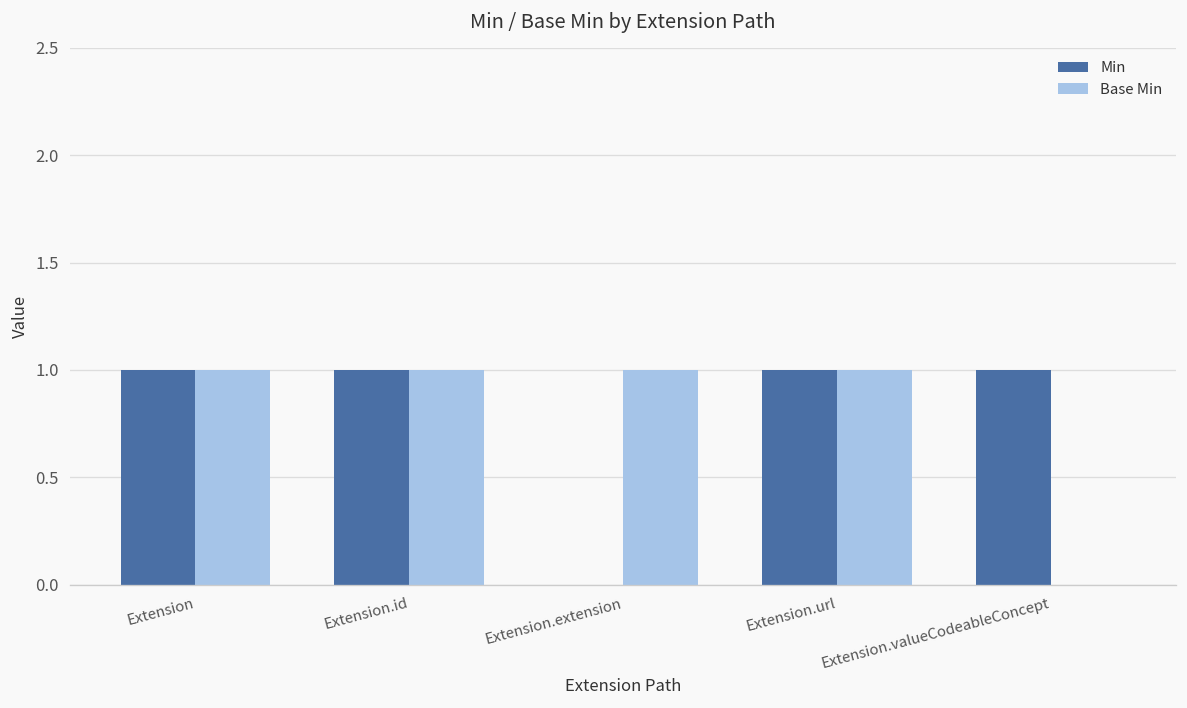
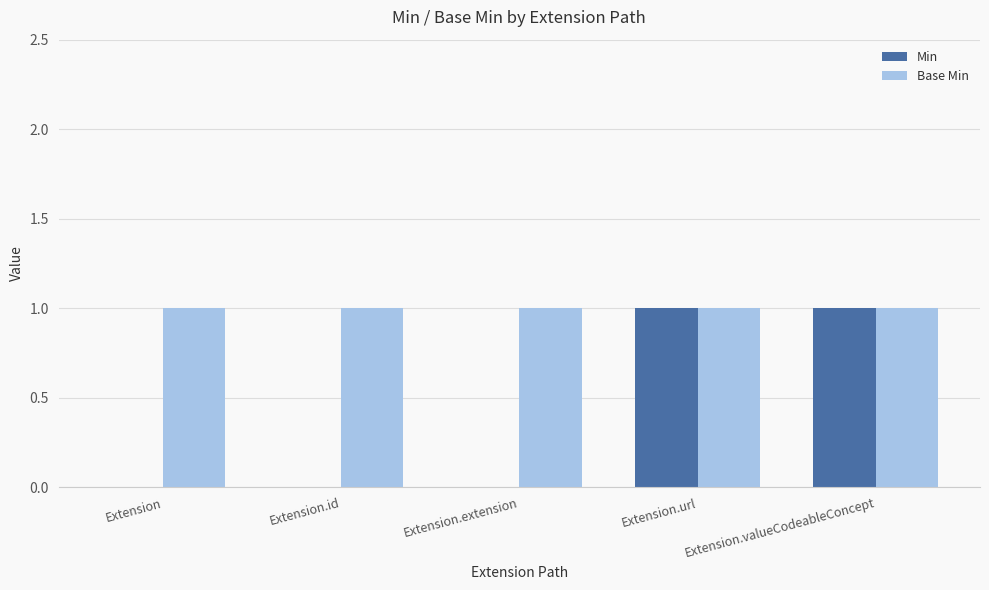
  {
    "Min": {
-     "Extension": 1,
-     "Extension.id": 1,
+     "Extension": 0,
+     "Extension.id": 0,
      "Extension.extension": 0,
      "Extension.url": 1,
      "Extension.valueCodeableConcept": 1
    },
    "Base Min": {
      "Extension": 1,
      "Extension.id": 1,
      "Extension.extension": 1,
      "Extension.url": 1,
-     "Extension.valueCodeableConcept": 0
+     "Extension.valueCodeableConcept": 1
    }
  }
